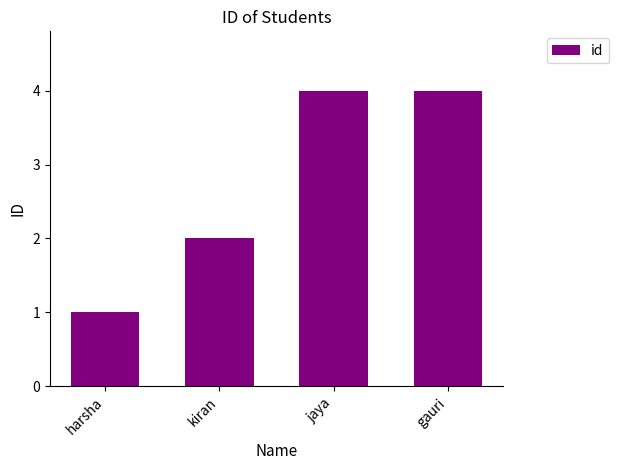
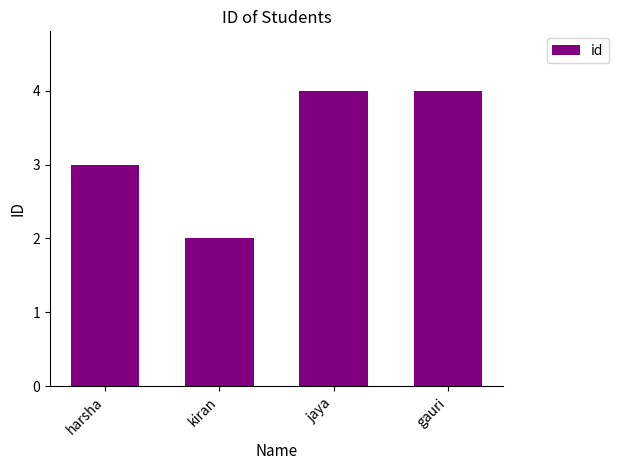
  {
-   "harsha": 1,
+   "harsha": 3,
    "kiran": 2,
    "jaya": 4,
    "gauri": 4
  }
